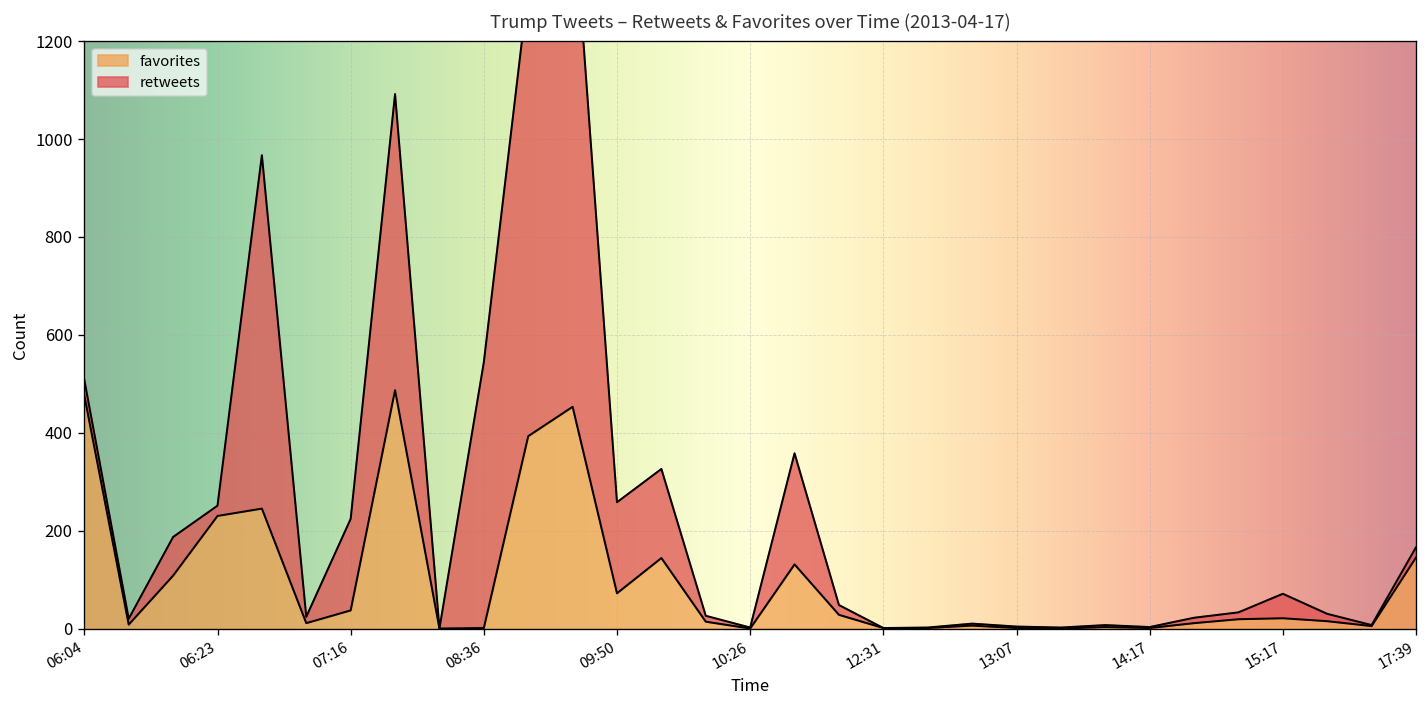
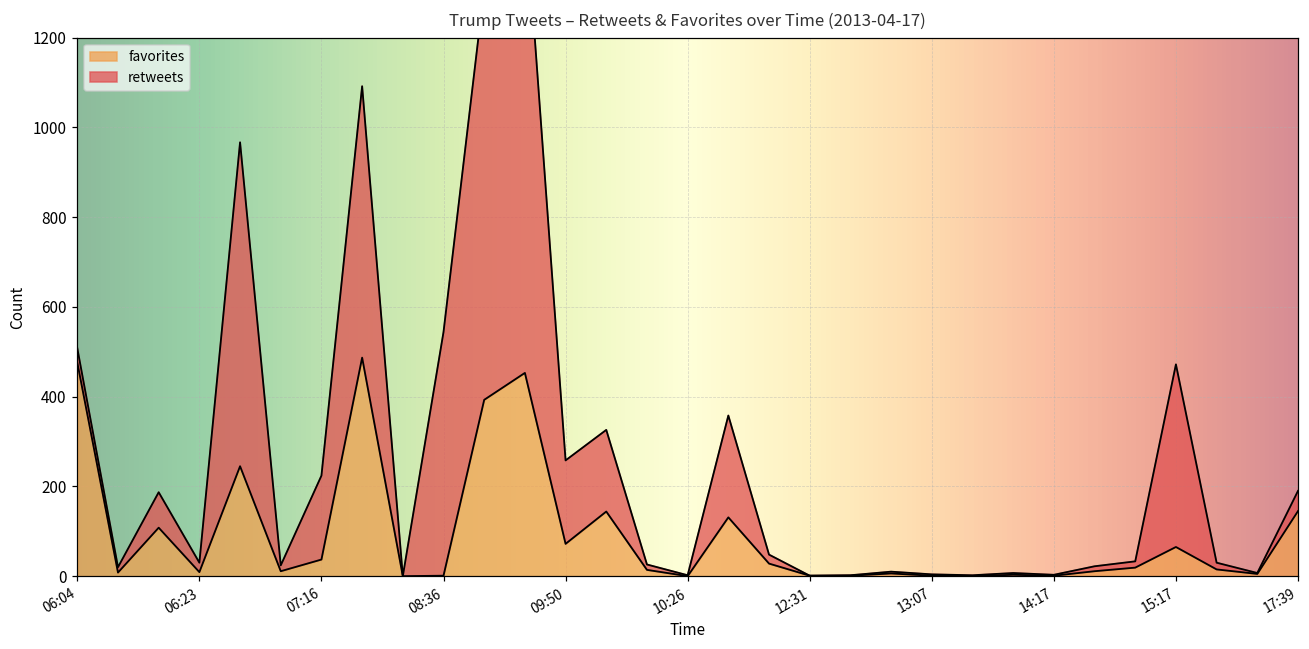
  {
    "favorites": {
      "06:04": 480,
-     "06:23": 230,
+     "06:23": 10,
      "07:16": 40,
      "08:36": 0,
-     "15:17": 20,
+     "15:17": 70,
      "17:39": 150
    },
    "retweets": {
      "06:04": 30,
      "06:23": 20,
      "07:16": 190,
      "08:36": 540,
-     "15:17": 50,
-     "17:39": 20
+     "15:17": 410,
+     "17:39": 50
    }
  }
